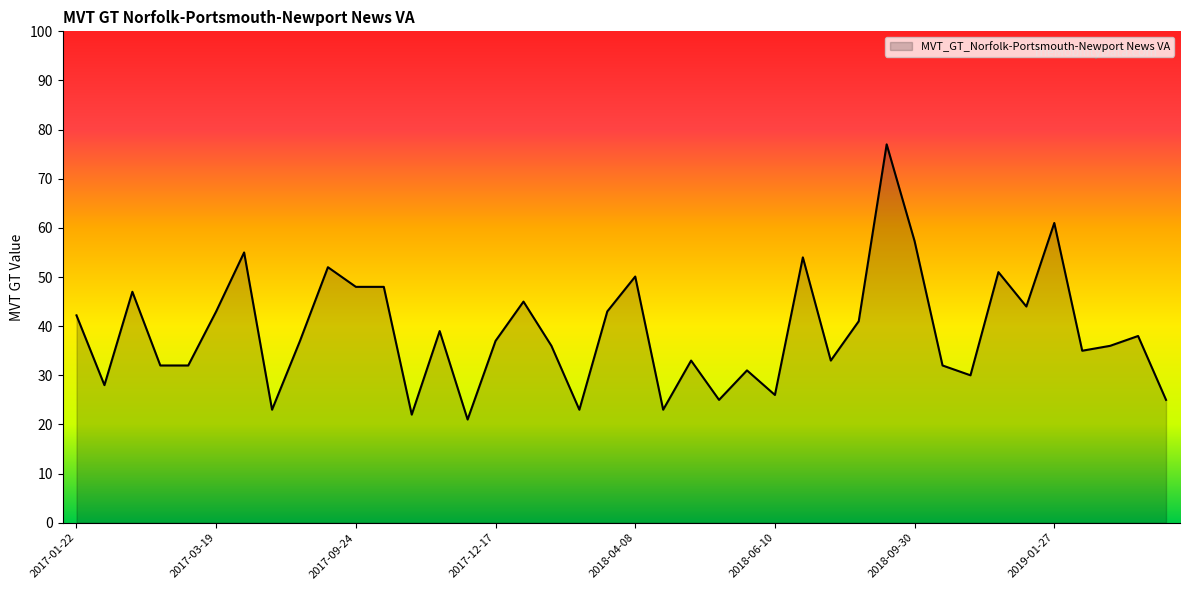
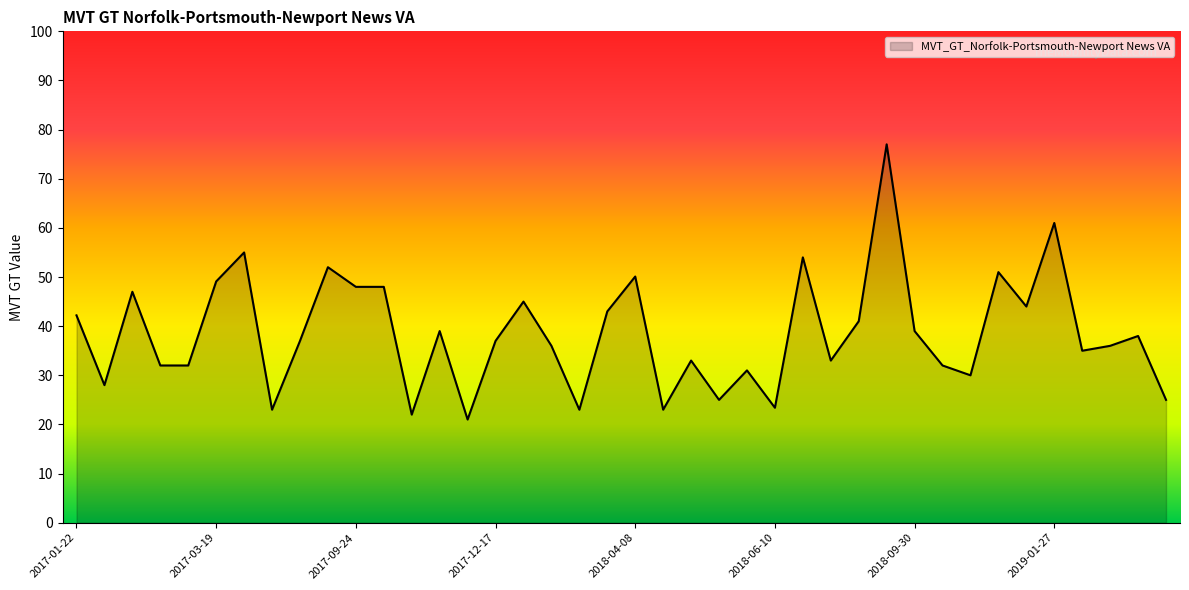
  {
    "2017-01-22": 42,
-   "2017-03-19": 43,
+   "2017-03-19": 49,
    "2017-09-24": 48,
    "2017-12-17": 37,
    "2018-04-08": 50,
-   "2018-06-10": 26,
-   "2018-09-30": 57,
+   "2018-06-10": 23,
+   "2018-09-30": 39,
    "2019-01-27": 61
  }
